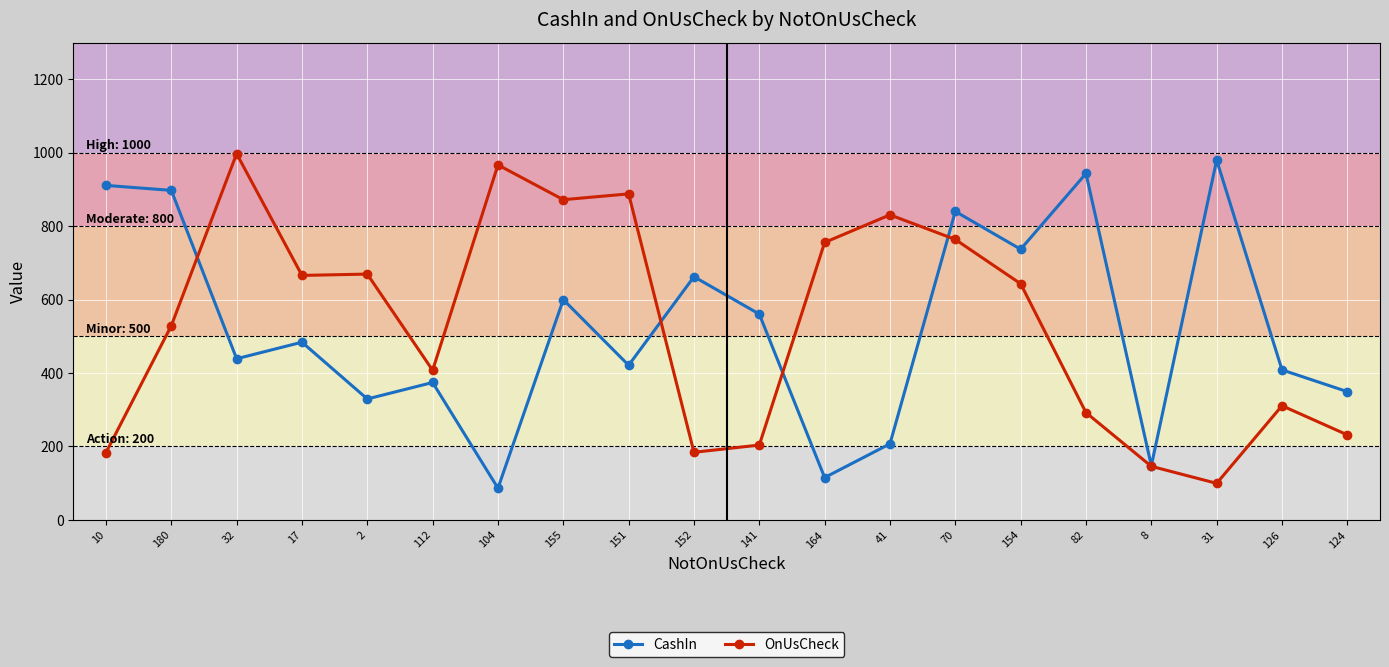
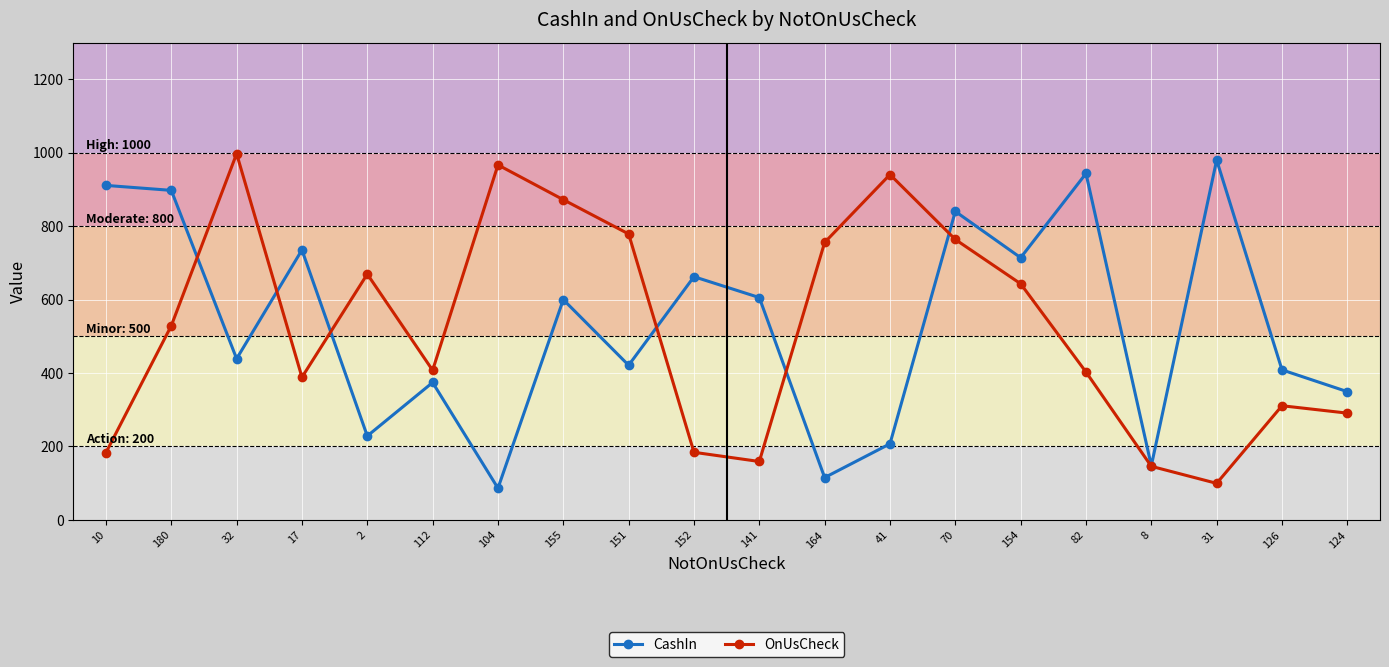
  {
    "CashIn": {
      "10": 910,
      "32": 440,
-     "17": 480,
-     "2": 330,
+     "17": 740,
+     "2": 230,
      "112": 370,
      "104": 90,
      "155": 600,
      "151": 420,
      "152": 660,
-     "141": 560,
+     "141": 610,
      "164": 120,
      "41": 210,
      "70": 840,
-     "154": 740,
+     "154": 710,
      "82": 940,
      "31": 980,
      "126": 410,
      "124": 350
    },
    "OnUsCheck": {
      "32": 1000,
-     "17": 670,
+     "17": 390,
      "2": 670,
      "112": 410,
      "104": 970,
      "155": 870,
-     "151": 890,
+     "151": 780,
      "152": 180,
-     "141": 200,
+     "141": 160,
      "164": 760,
-     "41": 830,
+     "41": 940,
      "70": 760,
      "154": 640,
-     "82": 290,
+     "82": 400,
      "31": 100,
      "126": 310,
-     "124": 230
+     "124": 290
    }
  }
